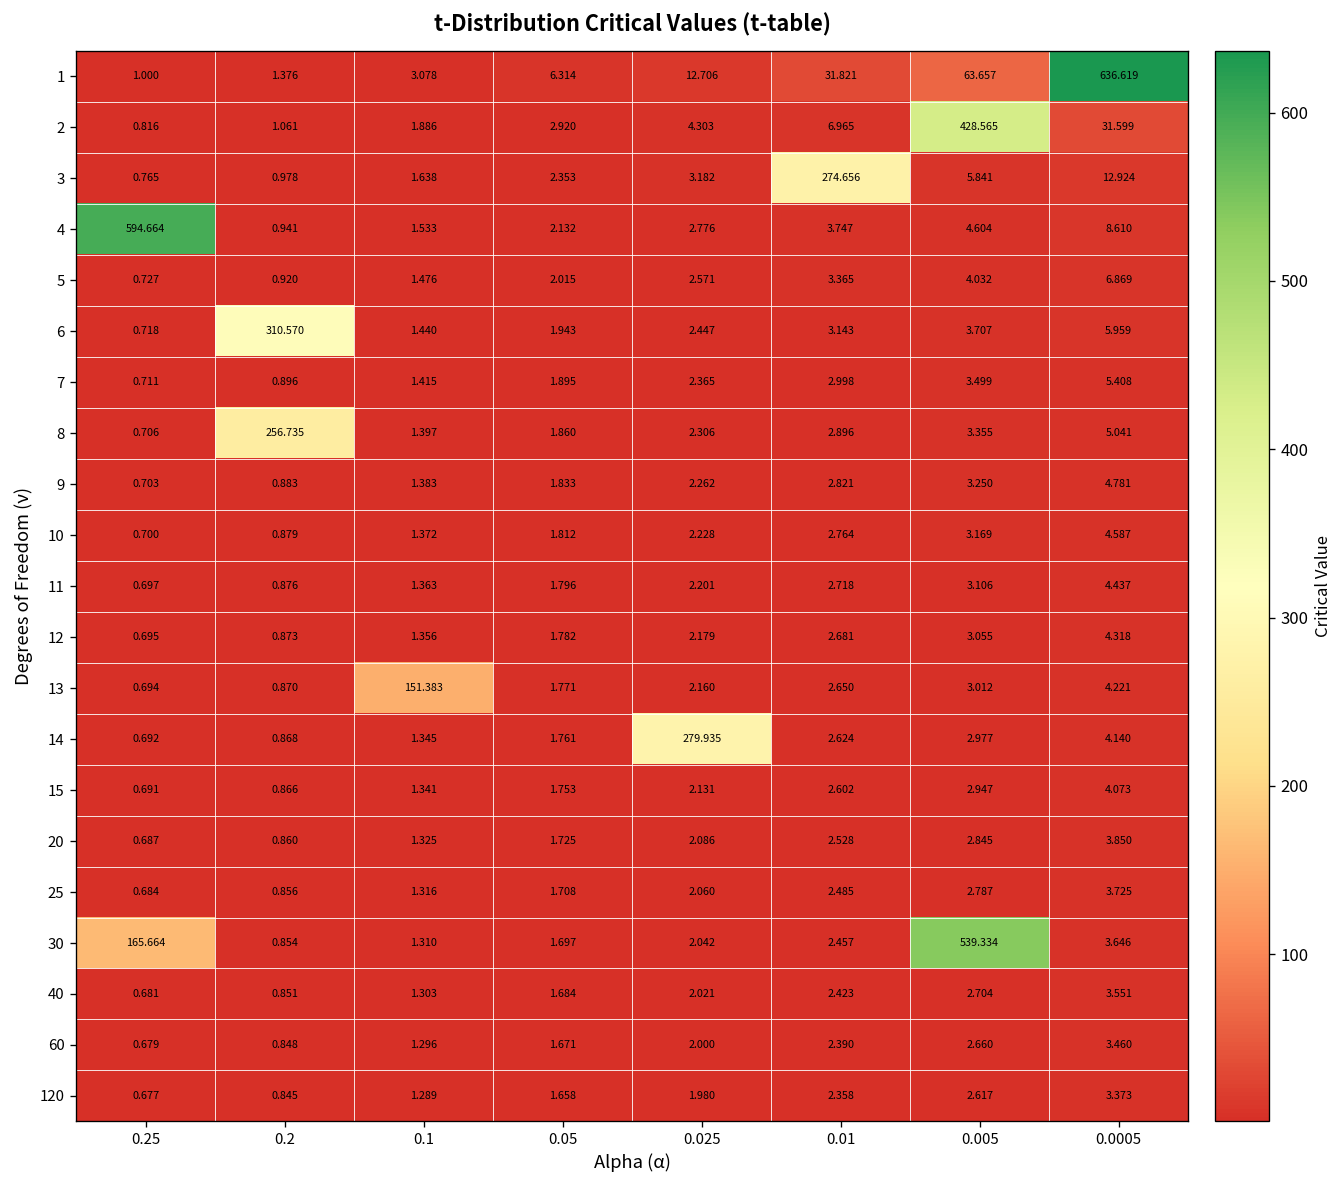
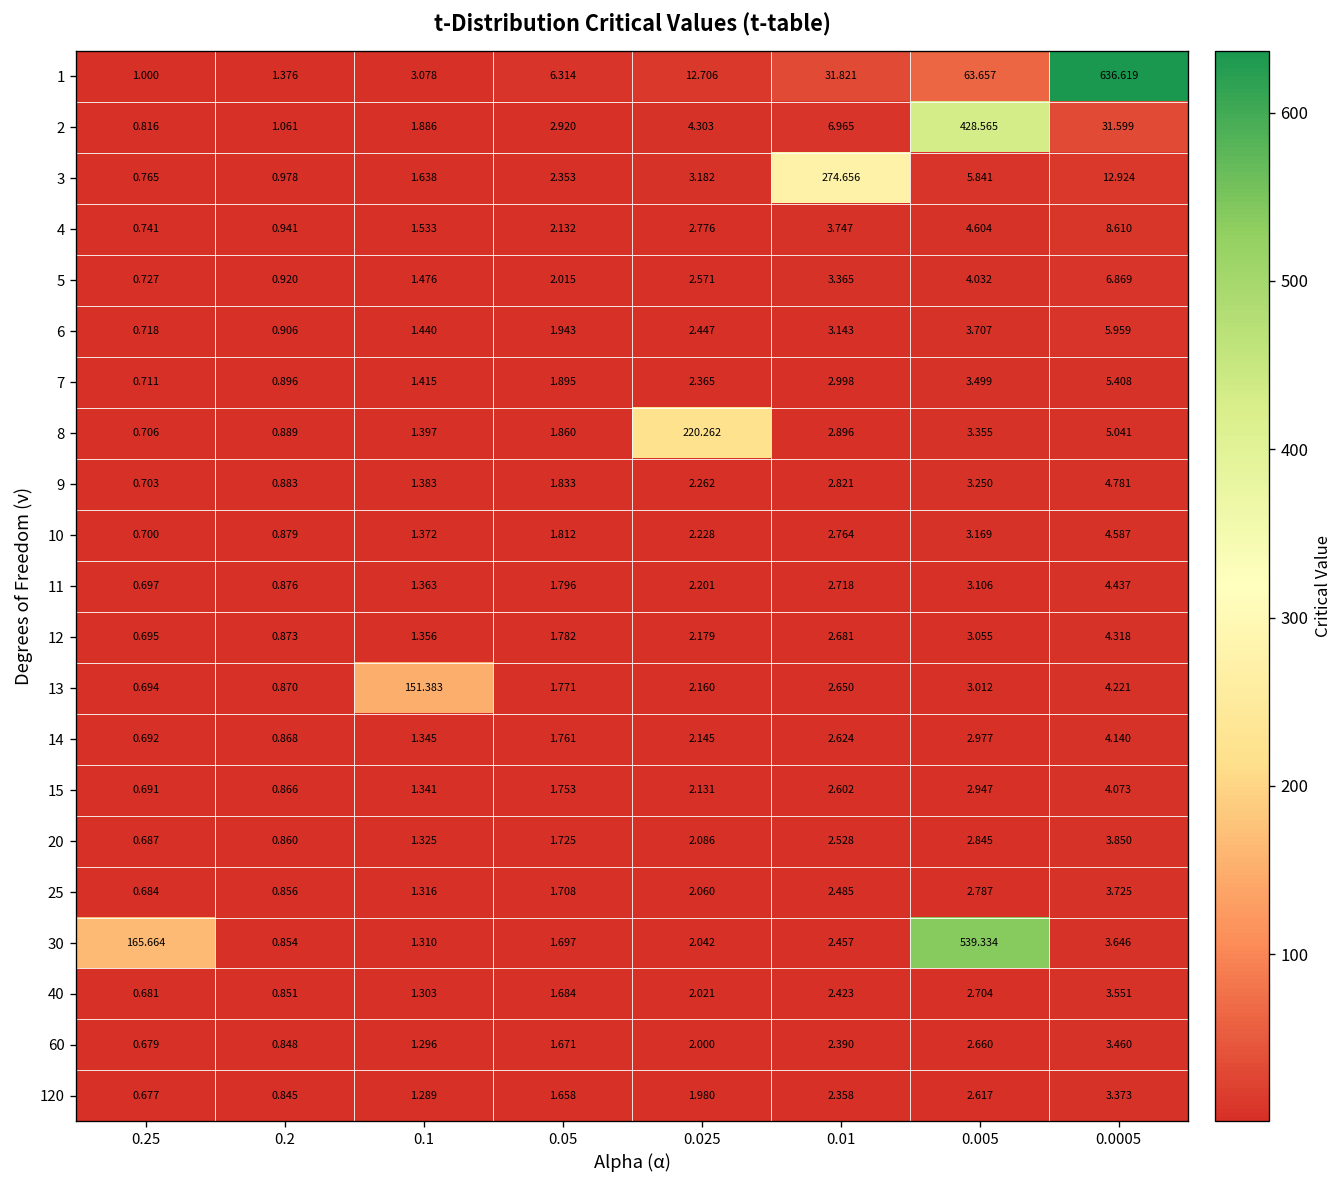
  {
    "1": {
      "0.25": 1.000,
      "0.2": 1.376,
      "0.1": 3.078,
      "0.05": 6.314,
      "0.025": 12.706,
      "0.01": 31.821,
      "0.005": 63.657,
      "0.0005": 636.619
    },
    "2": {
      "0.25": 0.816,
      "0.2": 1.061,
      "0.1": 1.886,
      "0.05": 2.920,
      "0.025": 4.303,
      "0.01": 6.965,
      "0.005": 428.565,
      "0.0005": 31.599
    },
    "3": {
      "0.25": 0.765,
      "0.2": 0.978,
      "0.1": 1.638,
      "0.05": 2.353,
      "0.025": 3.182,
      "0.01": 274.656,
      "0.005": 5.841,
      "0.0005": 12.924
    },
    "4": {
-     "0.25": 594.664,
+     "0.25": 0.741,
      "0.2": 0.941,
      "0.1": 1.533,
      "0.05": 2.132,
      "0.025": 2.776,
      "0.01": 3.747,
      "0.005": 4.604,
      "0.0005": 8.610
    },
    "5": {
      "0.25": 0.727,
      "0.2": 0.920,
      "0.1": 1.476,
      "0.05": 2.015,
      "0.025": 2.571,
      "0.01": 3.365,
      "0.005": 4.032,
      "0.0005": 6.869
    },
    "6": {
      "0.25": 0.718,
-     "0.2": 310.570,
+     "0.2": 0.906,
      "0.1": 1.440,
      "0.05": 1.943,
      "0.025": 2.447,
      "0.01": 3.143,
      "0.005": 3.707,
      "0.0005": 5.959
    },
    "7": {
      "0.25": 0.711,
      "0.2": 0.896,
      "0.1": 1.415,
      "0.05": 1.895,
      "0.025": 2.365,
      "0.01": 2.998,
      "0.005": 3.499,
      "0.0005": 5.408
    },
    "8": {
      "0.25": 0.706,
-     "0.2": 256.735,
+     "0.2": 0.889,
      "0.1": 1.397,
      "0.05": 1.860,
-     "0.025": 2.306,
+     "0.025": 220.262,
      "0.01": 2.896,
      "0.005": 3.355,
      "0.0005": 5.041
    },
    "9": {
      "0.25": 0.703,
      "0.2": 0.883,
      "0.1": 1.383,
      "0.05": 1.833,
      "0.025": 2.262,
      "0.01": 2.821,
      "0.005": 3.250,
      "0.0005": 4.781
    },
    "10": {
      "0.25": 0.700,
      "0.2": 0.879,
      "0.1": 1.372,
      "0.05": 1.812,
      "0.025": 2.228,
      "0.01": 2.764,
      "0.005": 3.169,
      "0.0005": 4.587
    },
    "11": {
      "0.25": 0.697,
      "0.2": 0.876,
      "0.1": 1.363,
      "0.05": 1.796,
      "0.025": 2.201,
      "0.01": 2.718,
      "0.005": 3.106,
      "0.0005": 4.437
    },
    "12": {
      "0.25": 0.695,
      "0.2": 0.873,
      "0.1": 1.356,
      "0.05": 1.782,
      "0.025": 2.179,
      "0.01": 2.681,
      "0.005": 3.055,
      "0.0005": 4.318
    },
    "13": {
      "0.25": 0.694,
      "0.2": 0.870,
      "0.1": 151.383,
      "0.05": 1.771,
      "0.025": 2.160,
      "0.01": 2.650,
      "0.005": 3.012,
      "0.0005": 4.221
    },
    "14": {
      "0.25": 0.692,
      "0.2": 0.868,
      "0.1": 1.345,
      "0.05": 1.761,
-     "0.025": 279.935,
+     "0.025": 2.145,
      "0.01": 2.624,
      "0.005": 2.977,
      "0.0005": 4.140
    },
    "15": {
      "0.25": 0.691,
      "0.2": 0.866,
      "0.1": 1.341,
      "0.05": 1.753,
      "0.025": 2.131,
      "0.01": 2.602,
      "0.005": 2.947,
      "0.0005": 4.073
    },
    "20": {
      "0.25": 0.687,
      "0.2": 0.860,
      "0.1": 1.325,
      "0.05": 1.725,
      "0.025": 2.086,
      "0.01": 2.528,
      "0.005": 2.845,
      "0.0005": 3.850
    },
    "25": {
      "0.25": 0.684,
      "0.2": 0.856,
      "0.1": 1.316,
      "0.05": 1.708,
      "0.025": 2.060,
      "0.01": 2.485,
      "0.005": 2.787,
      "0.0005": 3.725
    },
    "30": {
      "0.25": 165.664,
      "0.2": 0.854,
      "0.1": 1.310,
      "0.05": 1.697,
      "0.025": 2.042,
      "0.01": 2.457,
      "0.005": 539.334,
      "0.0005": 3.646
    },
    "40": {
      "0.25": 0.681,
      "0.2": 0.851,
      "0.1": 1.303,
      "0.05": 1.684,
      "0.025": 2.021,
      "0.01": 2.423,
      "0.005": 2.704,
      "0.0005": 3.551
    },
    "60": {
      "0.25": 0.679,
      "0.2": 0.848,
      "0.1": 1.296,
      "0.05": 1.671,
      "0.025": 2.000,
      "0.01": 2.390,
      "0.005": 2.660,
      "0.0005": 3.460
    },
    "120": {
      "0.25": 0.677,
      "0.2": 0.845,
      "0.1": 1.289,
      "0.05": 1.658,
      "0.025": 1.980,
      "0.01": 2.358,
      "0.005": 2.617,
      "0.0005": 3.373
    }
  }
